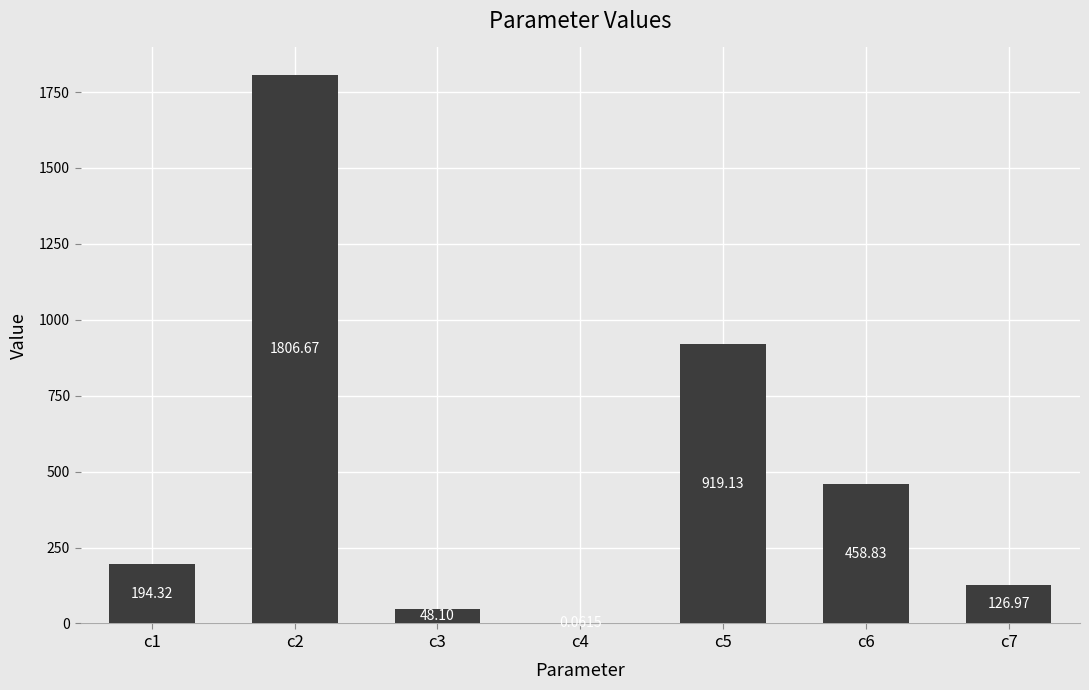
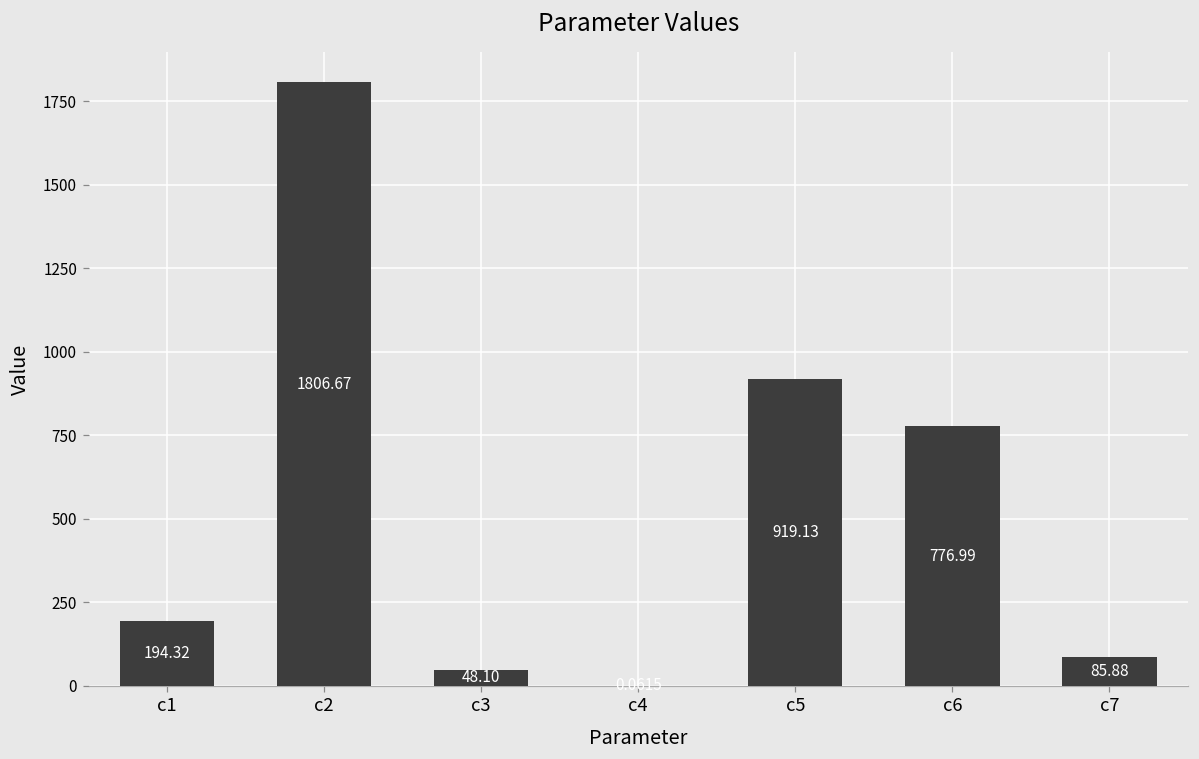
  {
    "c1": 194.32,
    "c2": 1806.67,
    "c3": 48.10,
    "c5": 919.13,
-   "c6": 458.83,
-   "c7": 126.97
+   "c6": 776.99,
+   "c7": 85.88
  }
